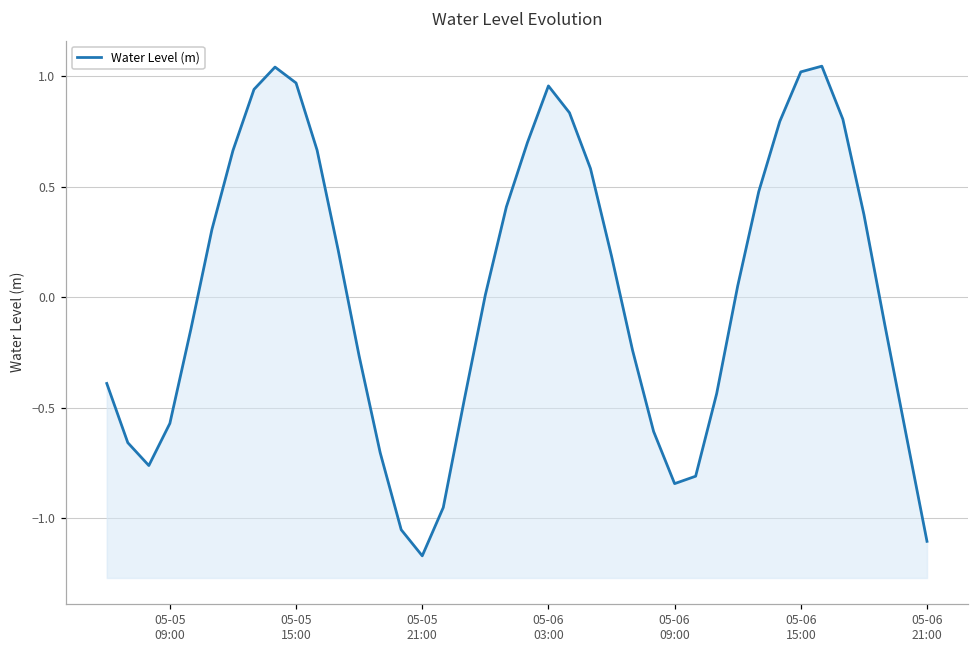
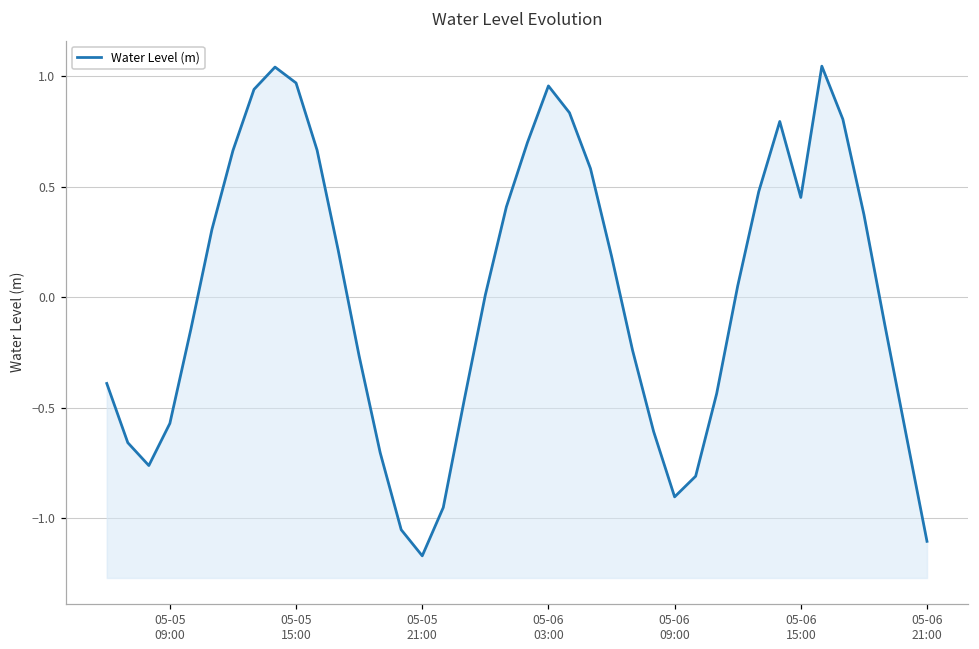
  {
    "05-05 09:00": -0.57,
    "05-05 15:00": 0.97,
    "05-05 21:00": -1.17,
    "05-06 03:00": 0.96,
-   "05-06 09:00": -0.84,
-   "05-06 15:00": 1.02,
+   "05-06 09:00": -0.90,
+   "05-06 15:00": 0.45,
    "05-06 21:00": -1.10
  }
